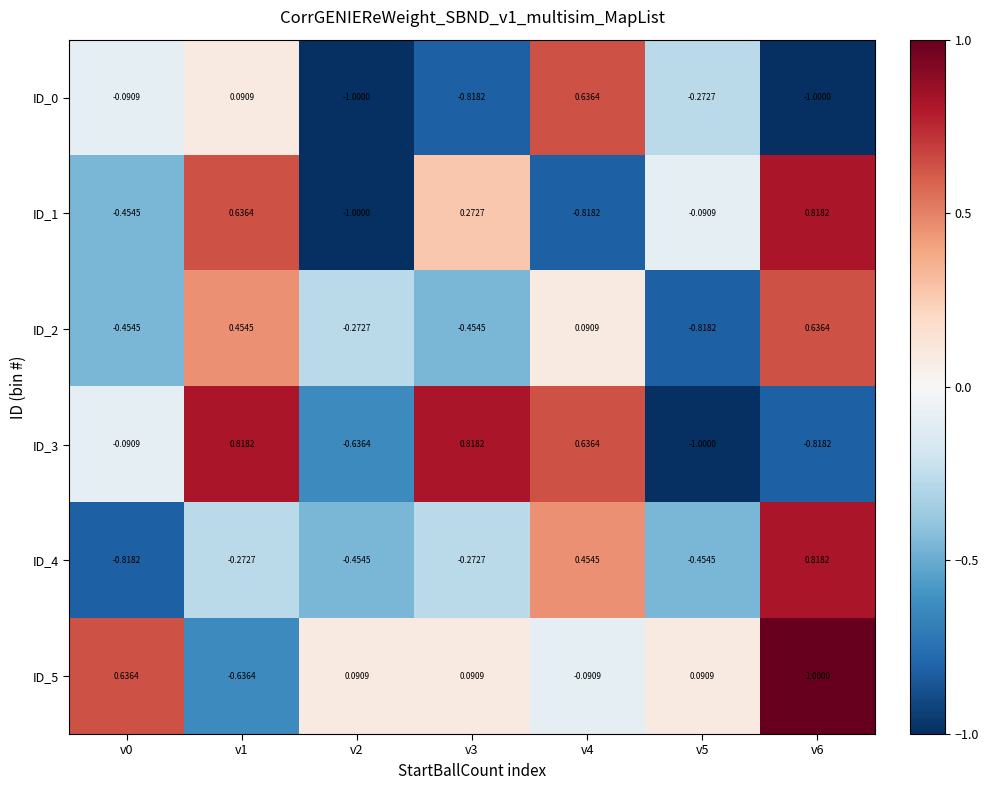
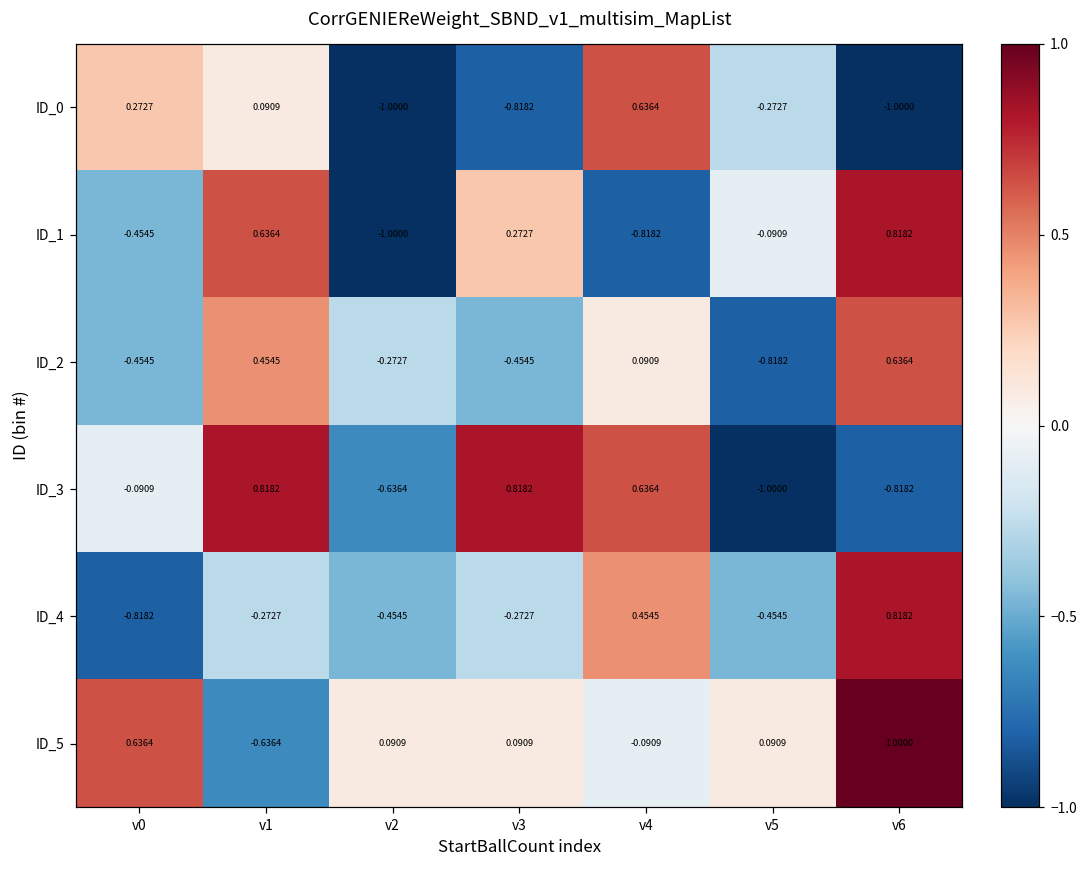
  {
    "ID_0": {
-     "v0": -0.0909,
+     "v0": 0.2727,
      "v1": 0.0909,
      "v2": -1.0000,
      "v3": -0.8182,
      "v4": 0.6364,
      "v5": -0.2727,
      "v6": -1.0000
    },
    "ID_1": {
      "v0": -0.4545,
      "v1": 0.6364,
      "v2": -1.0000,
      "v3": 0.2727,
      "v4": -0.8182,
      "v5": -0.0909,
      "v6": 0.8182
    },
    "ID_2": {
      "v0": -0.4545,
      "v1": 0.4545,
      "v2": -0.2727,
      "v3": -0.4545,
      "v4": 0.0909,
      "v5": -0.8182,
      "v6": 0.6364
    },
    "ID_3": {
      "v0": -0.0909,
      "v1": 0.8182,
      "v2": -0.6364,
      "v3": 0.8182,
      "v4": 0.6364,
      "v5": -1.0000,
      "v6": -0.8182
    },
    "ID_4": {
      "v0": -0.8182,
      "v1": -0.2727,
      "v2": -0.4545,
      "v3": -0.2727,
      "v4": 0.4545,
      "v5": -0.4545,
      "v6": 0.8182
    },
    "ID_5": {
      "v0": 0.6364,
      "v1": -0.6364,
      "v2": 0.0909,
      "v3": 0.0909,
      "v4": -0.0909,
      "v5": 0.0909,
      "v6": 1.0000
    }
  }
